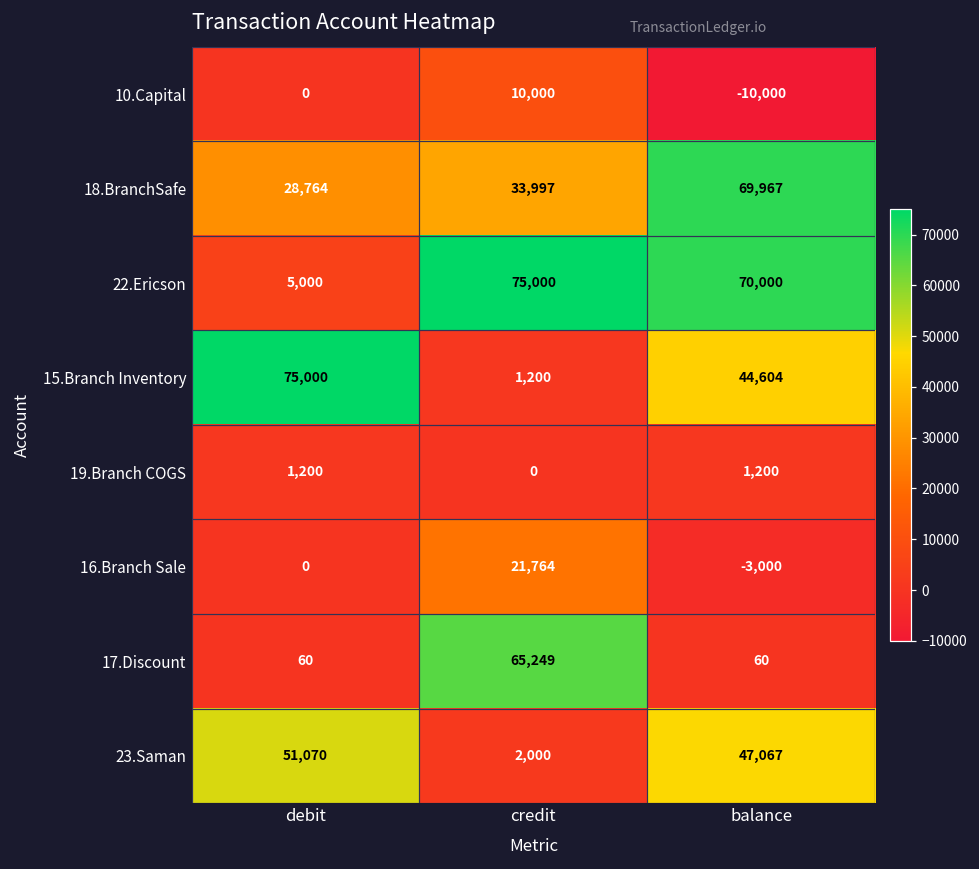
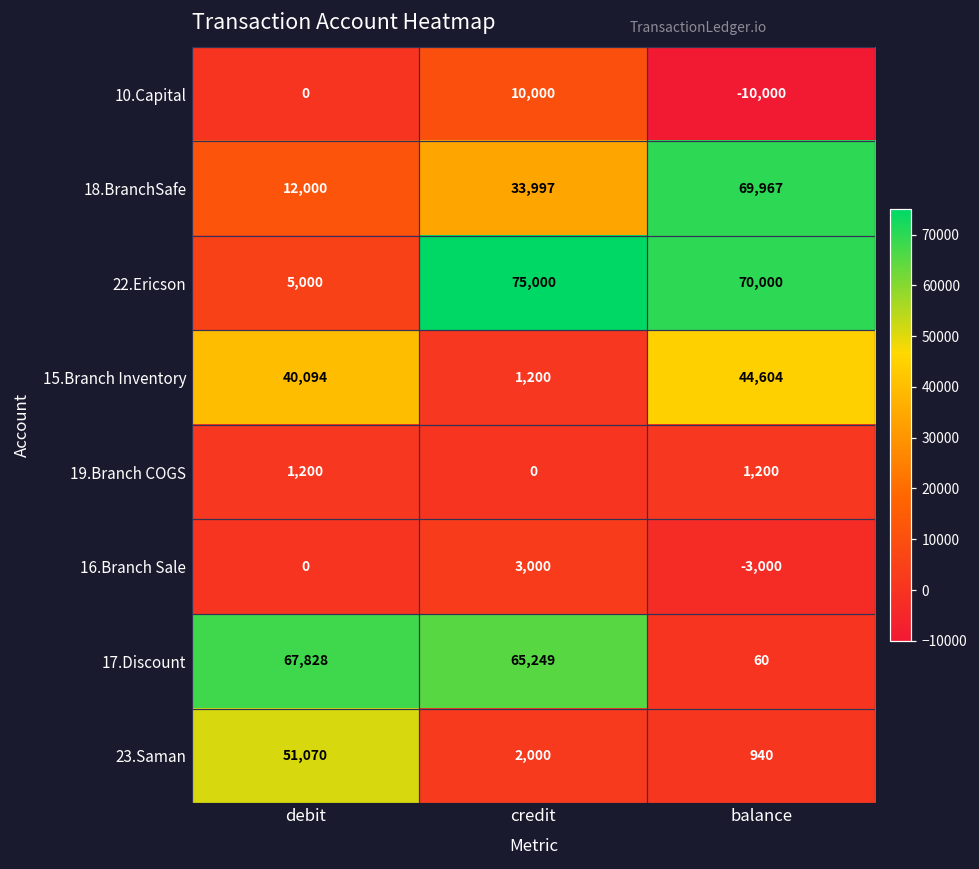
  {
    "10.Capital": {
      "debit": "0",
      "credit": "10,000",
      "balance": "-10,000"
    },
    "18.BranchSafe": {
-     "debit": "28,764",
+     "debit": "12,000",
      "credit": "33,997",
      "balance": "69,967"
    },
    "22.Ericson": {
      "debit": "5,000",
      "credit": "75,000",
      "balance": "70,000"
    },
    "15.Branch Inventory": {
-     "debit": "75,000",
+     "debit": "40,094",
      "credit": "1,200",
      "balance": "44,604"
    },
    "19.Branch COGS": {
      "debit": "1,200",
      "credit": "0",
      "balance": "1,200"
    },
    "16.Branch Sale": {
      "debit": "0",
-     "credit": "21,764",
+     "credit": "3,000",
      "balance": "-3,000"
    },
    "17.Discount": {
-     "debit": "60",
+     "debit": "67,828",
      "credit": "65,249",
      "balance": "60"
    },
    "23.Saman": {
      "debit": "51,070",
      "credit": "2,000",
-     "balance": "47,067"
+     "balance": "940"
    }
  }
